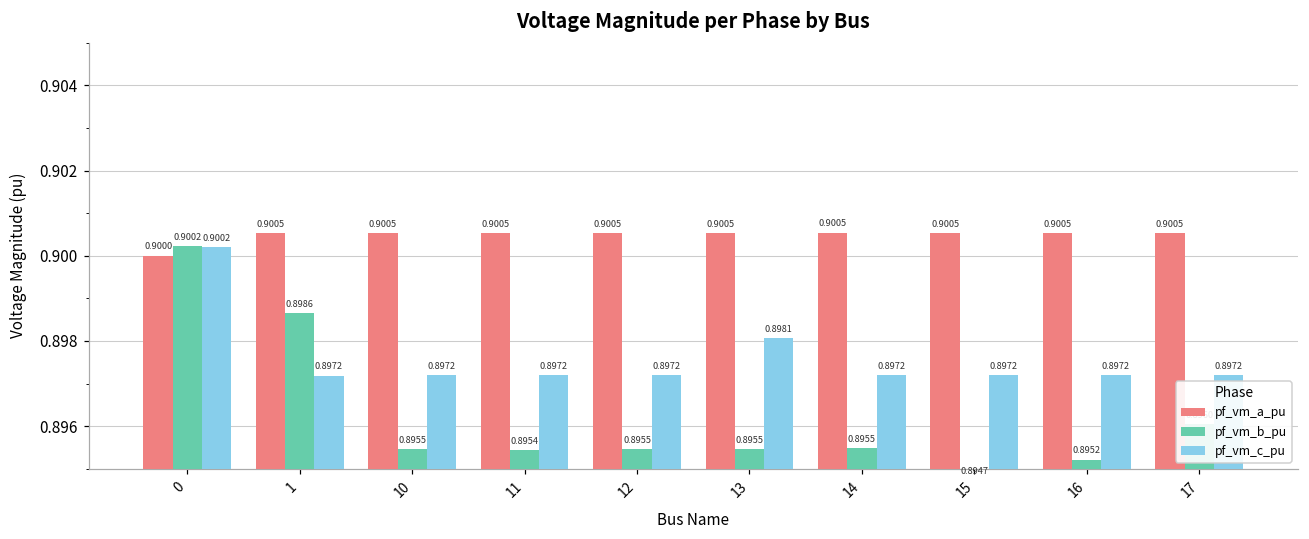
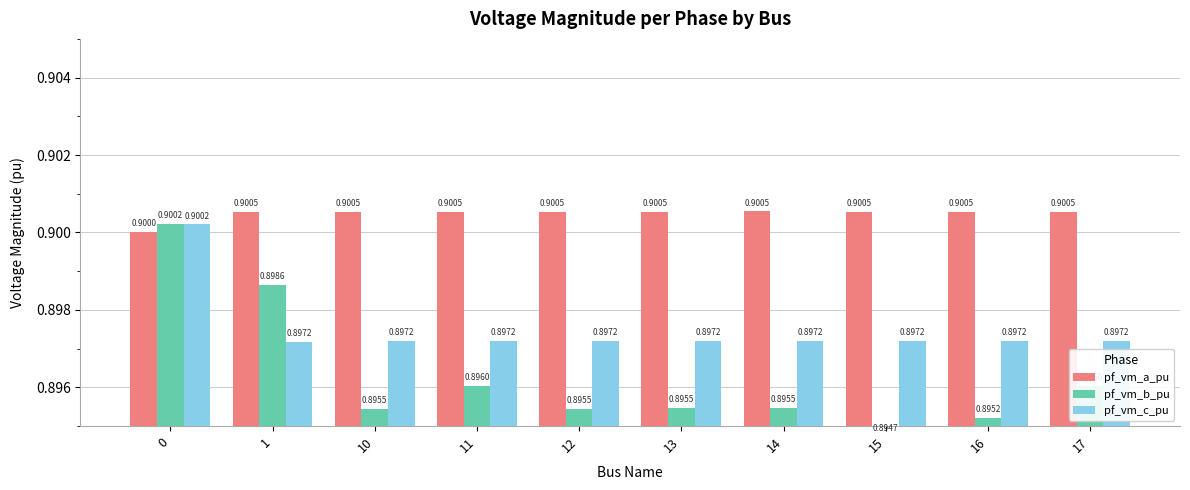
  {
    "pf_vm_a_pu": {
      "0": 0.9000,
      "1": 0.9005,
      "10": 0.9005,
      "11": 0.9005,
      "12": 0.9005,
      "13": 0.9005,
      "14": 0.9005,
      "15": 0.9005,
      "16": 0.9005,
      "17": 0.9005
    },
    "pf_vm_b_pu": {
      "0": 0.9002,
      "1": 0.8986,
      "10": 0.8955,
-     "11": 0.8954,
+     "11": 0.8960,
      "12": 0.8955,
      "13": 0.8955,
      "14": 0.8955,
      "16": 0.8952
    },
    "pf_vm_c_pu": {
      "0": 0.9002,
      "1": 0.8972,
      "10": 0.8972,
      "11": 0.8972,
      "12": 0.8972,
-     "13": 0.8981,
+     "13": 0.8972,
      "14": 0.8972,
      "15": 0.8972,
      "16": 0.8972,
      "17": 0.8972
    }
  }
